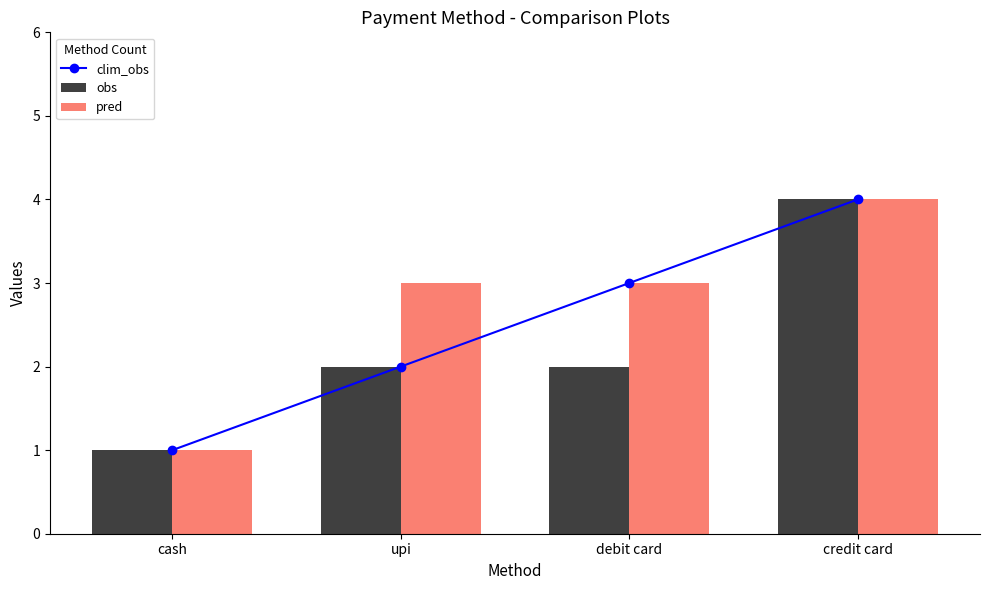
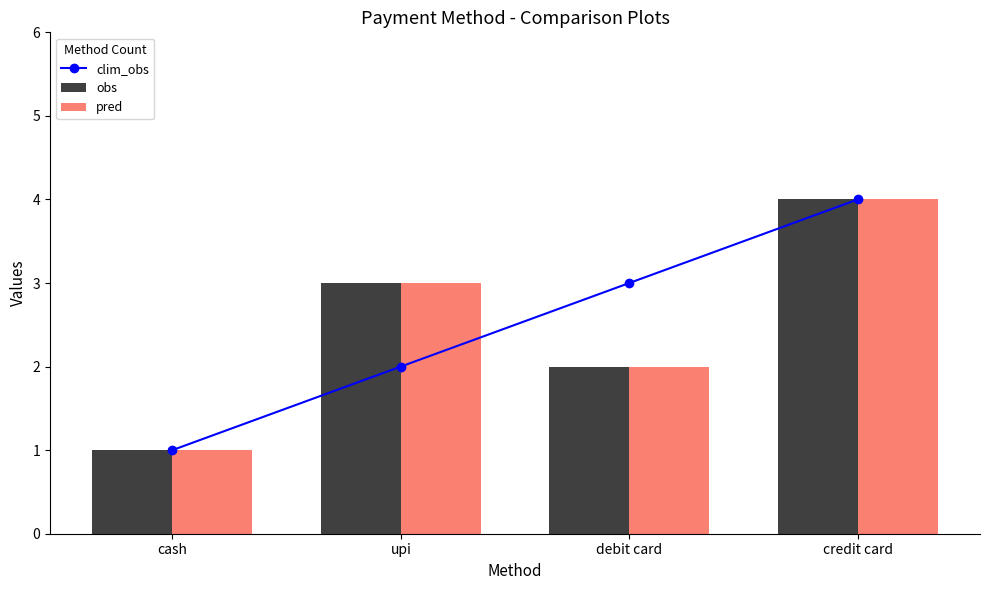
  {
    "obs": {
      "cash": 1,
-     "upi": 2,
+     "upi": 3,
      "debit card": 2,
      "credit card": 4
    },
    "clim_obs": {
      "cash": 1,
      "upi": 2,
      "debit card": 3,
      "credit card": 4
    },
    "pred": {
      "cash": 1,
      "upi": 3,
-     "debit card": 3,
+     "debit card": 2,
      "credit card": 4
    }
  }
